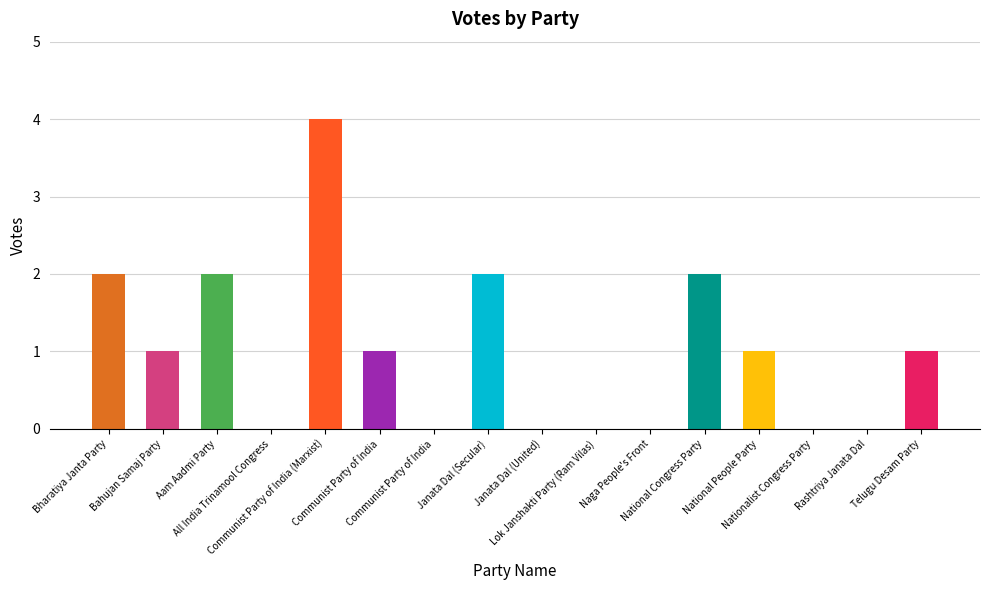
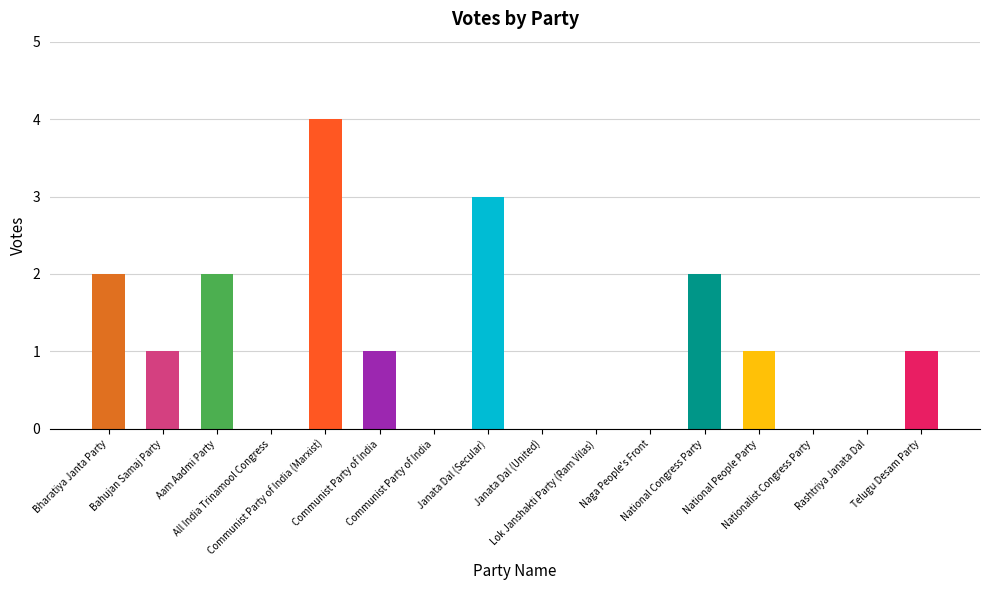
  {
    "Bharatiya Janta Party": 2,
    "Bahujan Samaj Party": 1,
    "Aam Aadmi Party": 2,
    "All India Trinamool Congress": 0,
    "Communist Party of India (Marxist)": 4,
-   "Janata Dal (Secular)": 2,
+   "Janata Dal (Secular)": 3,
    "Janata Dal (United)": 0,
    "Lok Janshakti Party (Ram Vilas)": 0,
    "Naga People's Front": 0,
    "National Congress Party": 2,
    "National People Party": 1,
    "Nationalist Congress Party": 0,
    "Rashtriya Janata Dal": 0,
    "Telugu Desam Party": 1
  }
